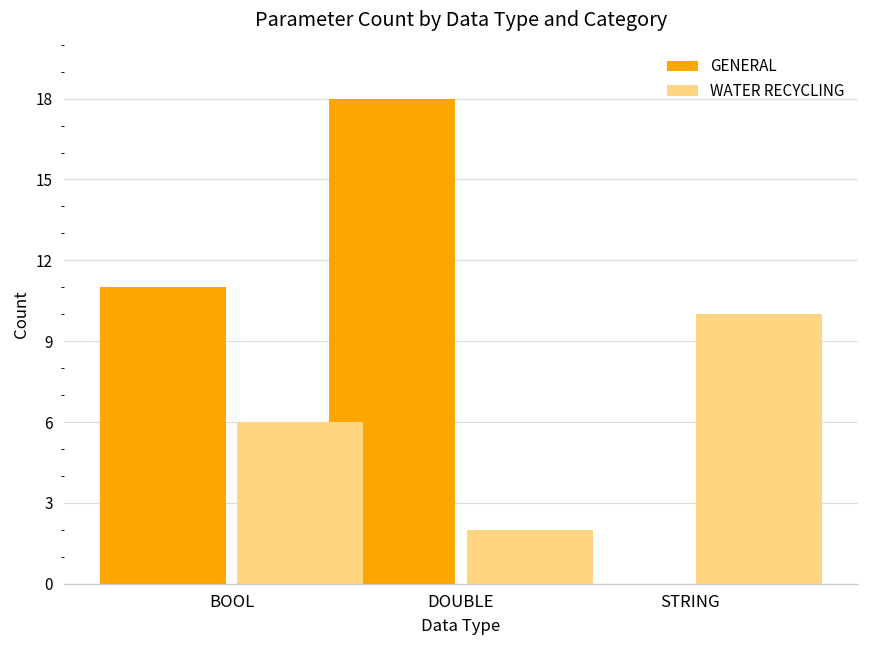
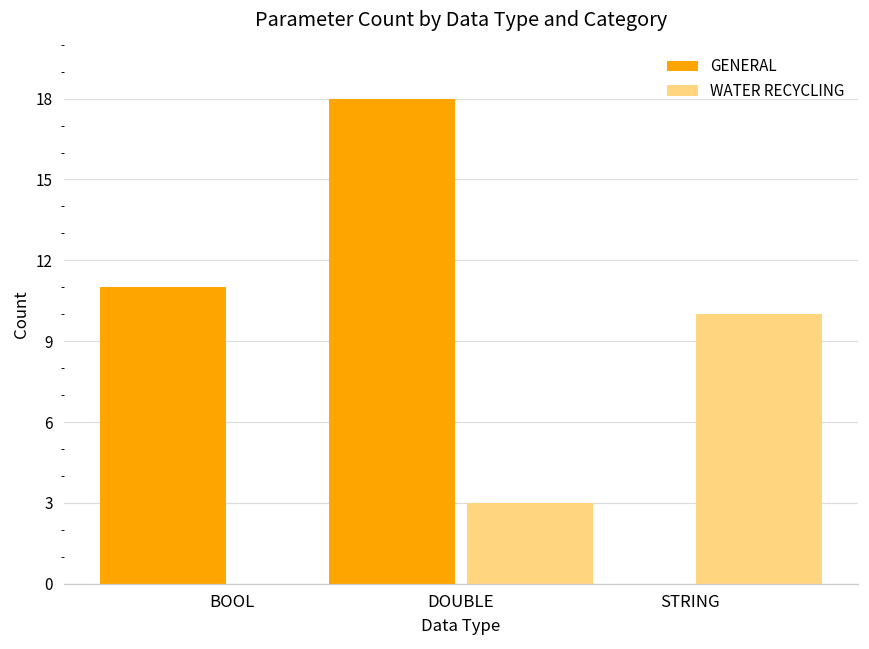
  {
    "GENERAL": {
      "BOOL": 11,
      "DOUBLE": 18,
      "STRING": 0
    },
    "WATER RECYCLING": {
-     "BOOL": 6,
-     "DOUBLE": 2,
+     "BOOL": 0,
+     "DOUBLE": 3,
      "STRING": 10
    }
  }
